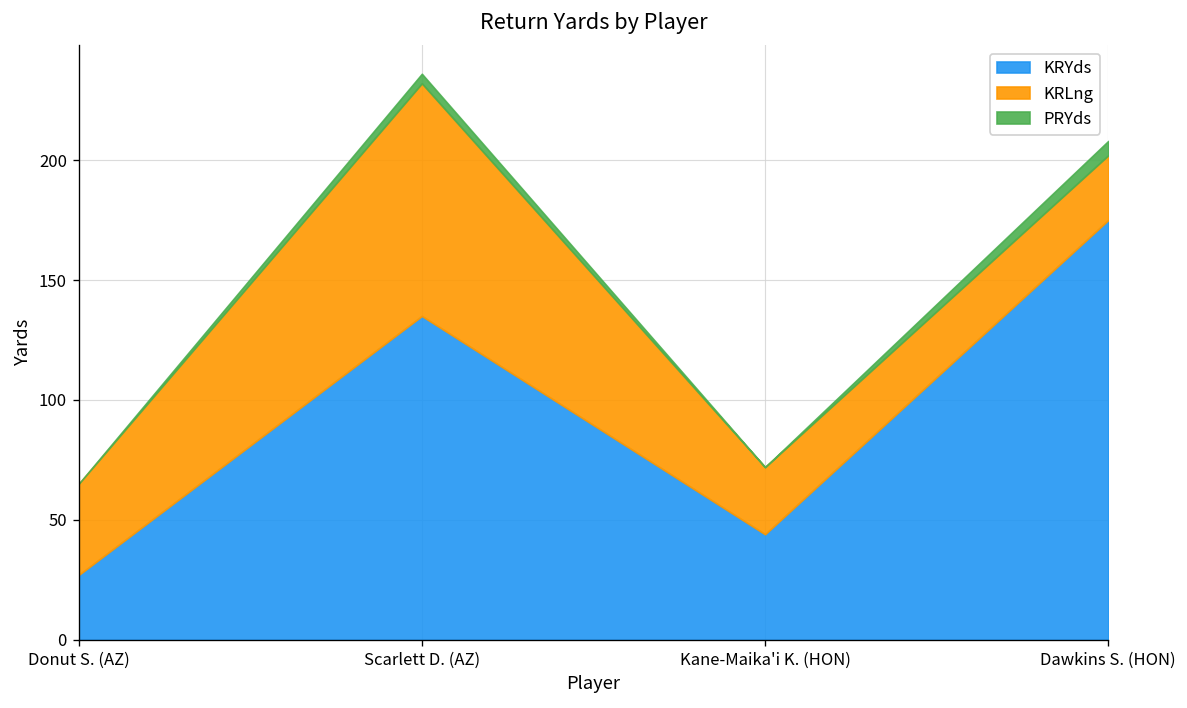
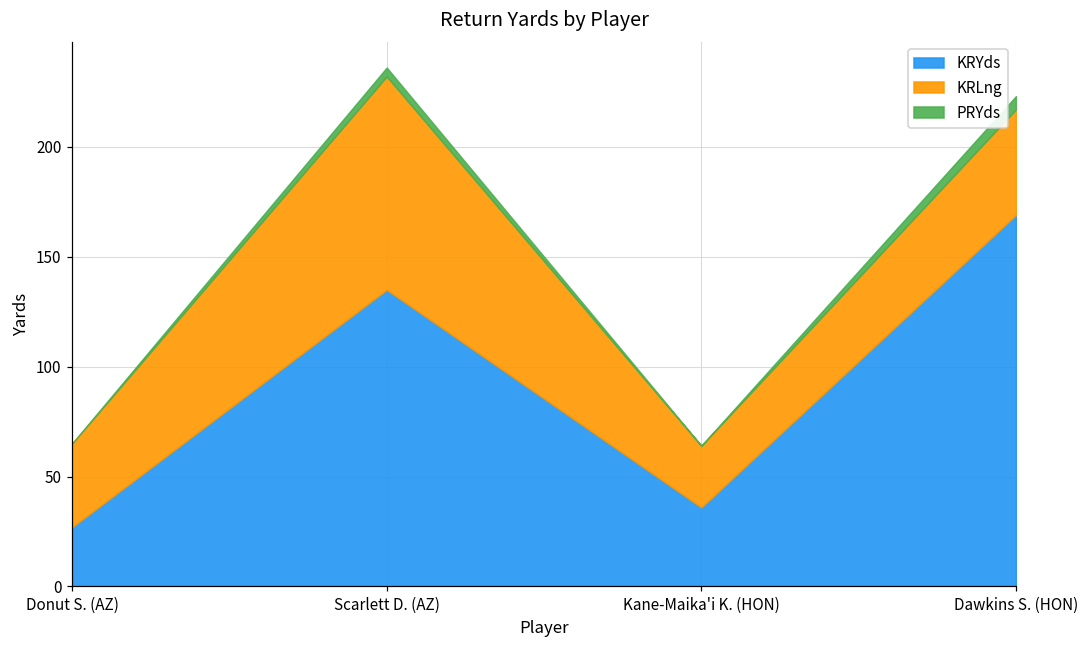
  {
    "KRYds": {
      "Donut S. (AZ)": 27,
      "Scarlett D. (AZ)": 135,
-     "Kane-Maika'i K. (HON)": 44,
-     "Dawkins S. (HON)": 175
+     "Kane-Maika'i K. (HON)": 36,
+     "Dawkins S. (HON)": 169
    },
    "KRLng": {
      "Scarlett D. (AZ)": 97,
-     "Dawkins S. (HON)": 27
+     "Dawkins S. (HON)": 48
    },
    "PRYds": {
      "Scarlett D. (AZ)": 4,
      "Dawkins S. (HON)": 6
    }
  }
